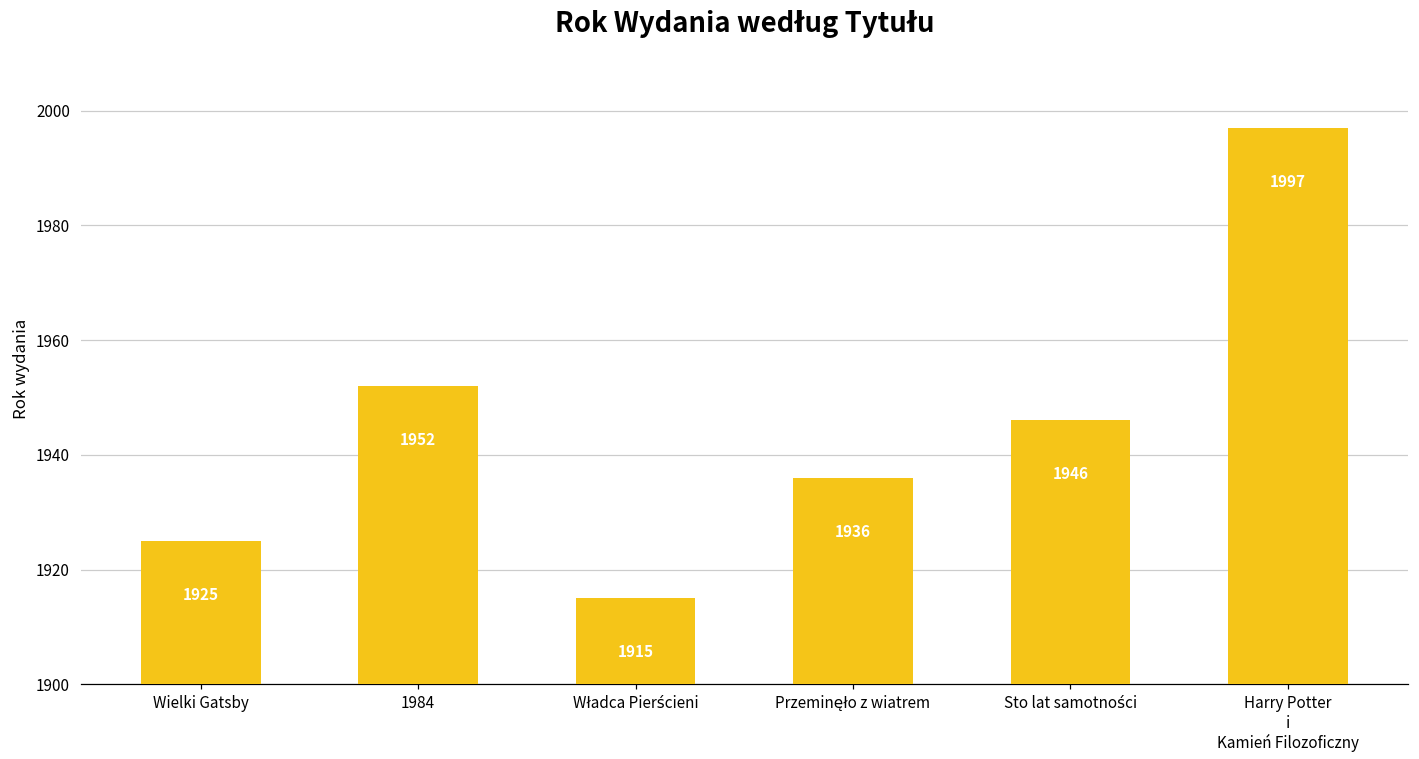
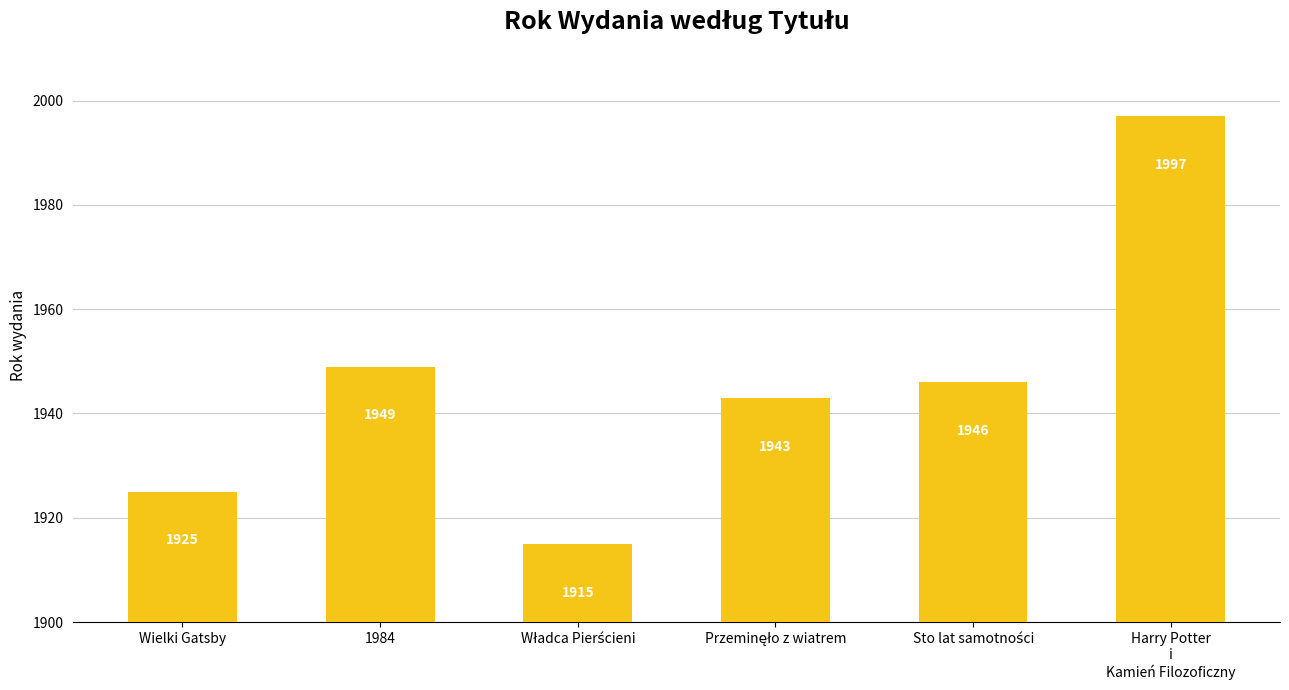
  {
-   "1984": 1952,
-   "Przeminęło z wiatrem": 1936
+   "1984": 1949,
+   "Przeminęło z wiatrem": 1943
  }
